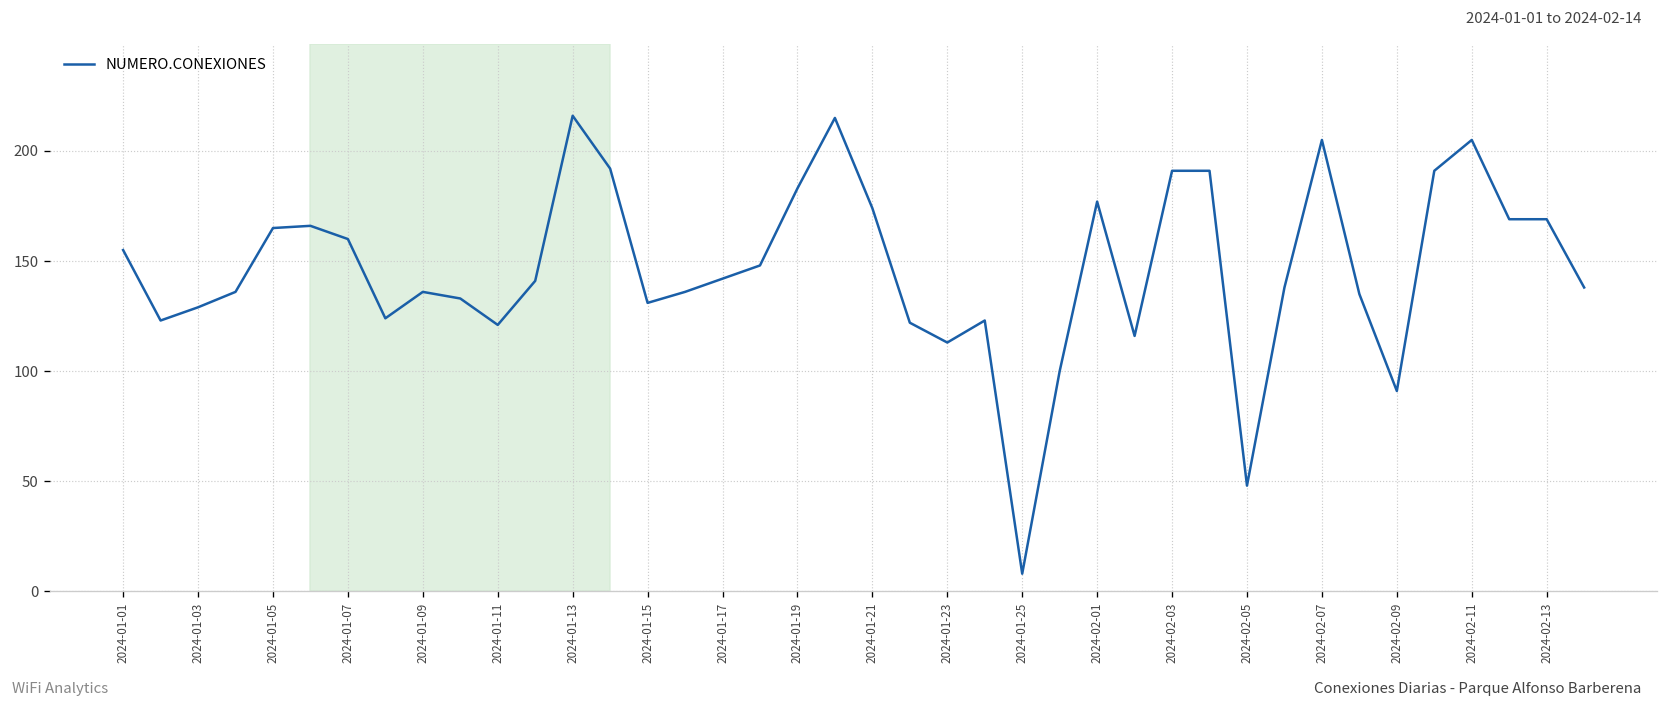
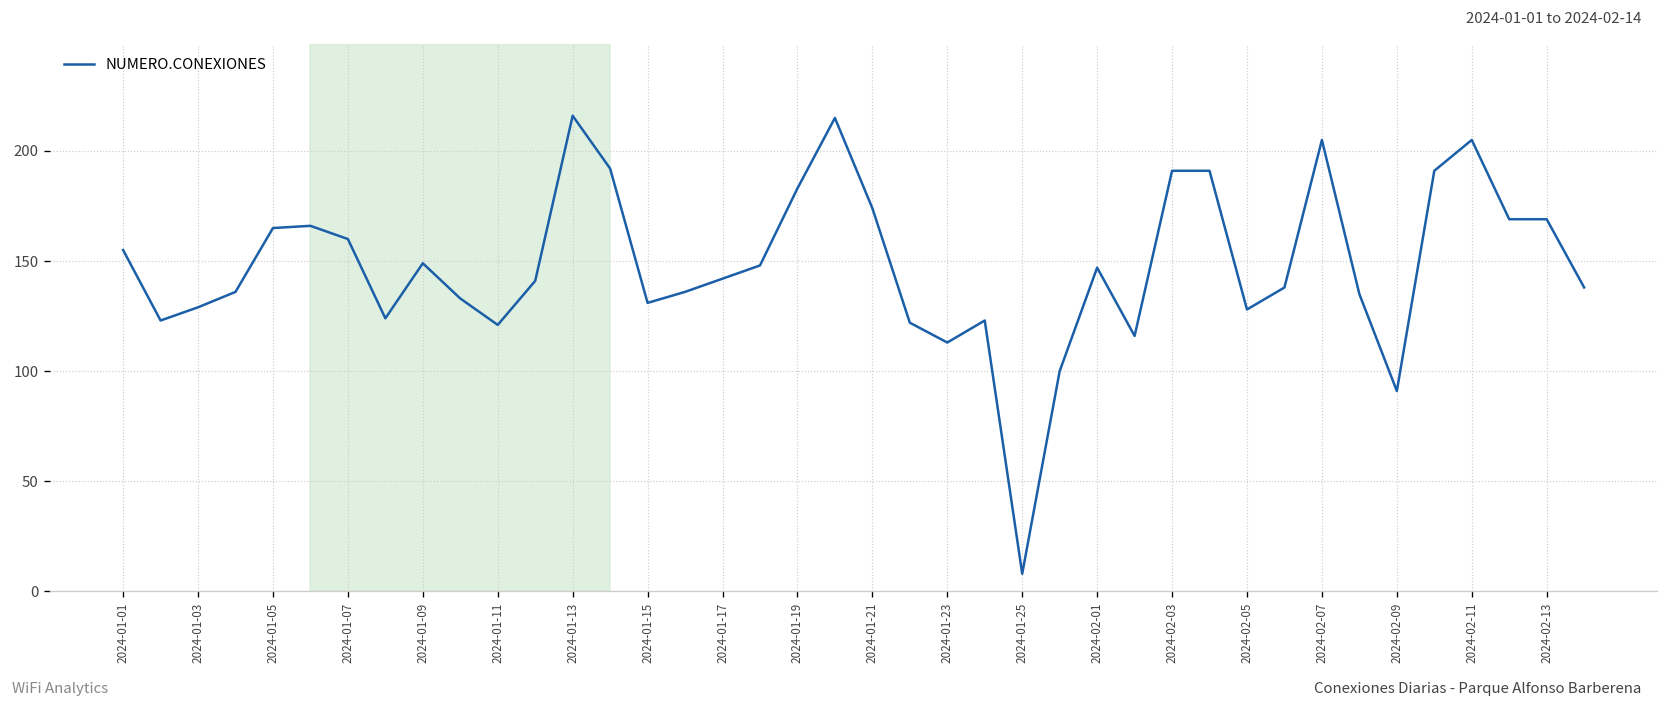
  {
    "2024-01-01": 155,
    "2024-01-03": 129,
    "2024-01-05": 165,
    "2024-01-07": 160,
-   "2024-01-09": 136,
+   "2024-01-09": 149,
    "2024-01-11": 121,
    "2024-01-13": 216,
    "2024-01-15": 131,
    "2024-01-17": 142,
    "2024-01-19": 183,
    "2024-01-21": 174,
    "2024-01-23": 113,
    "2024-01-25": 8,
-   "2024-02-01": 177,
+   "2024-02-01": 147,
    "2024-02-03": 191,
-   "2024-02-05": 48,
+   "2024-02-05": 128,
    "2024-02-07": 205,
    "2024-02-09": 91,
    "2024-02-11": 205,
    "2024-02-13": 169
  }
